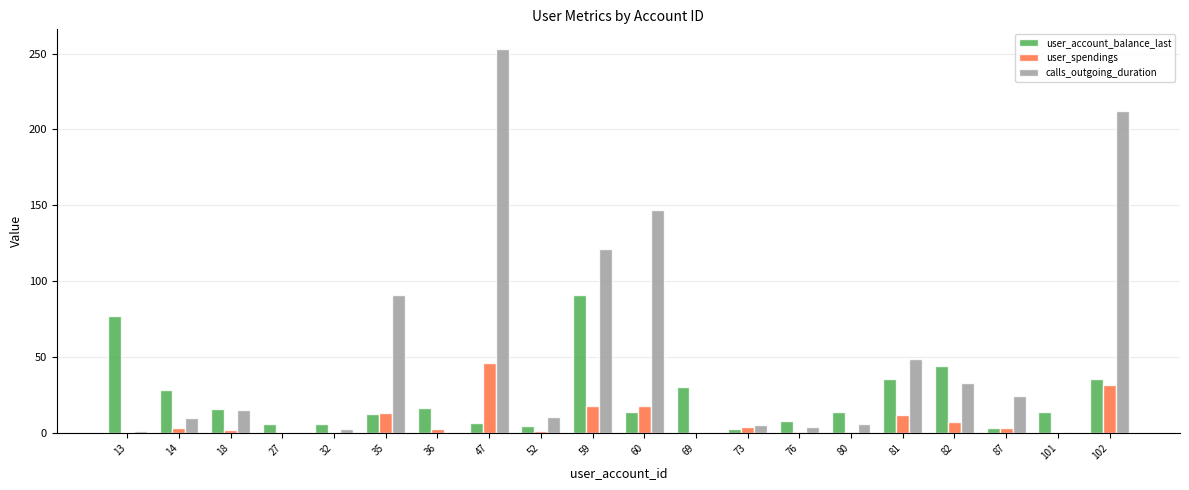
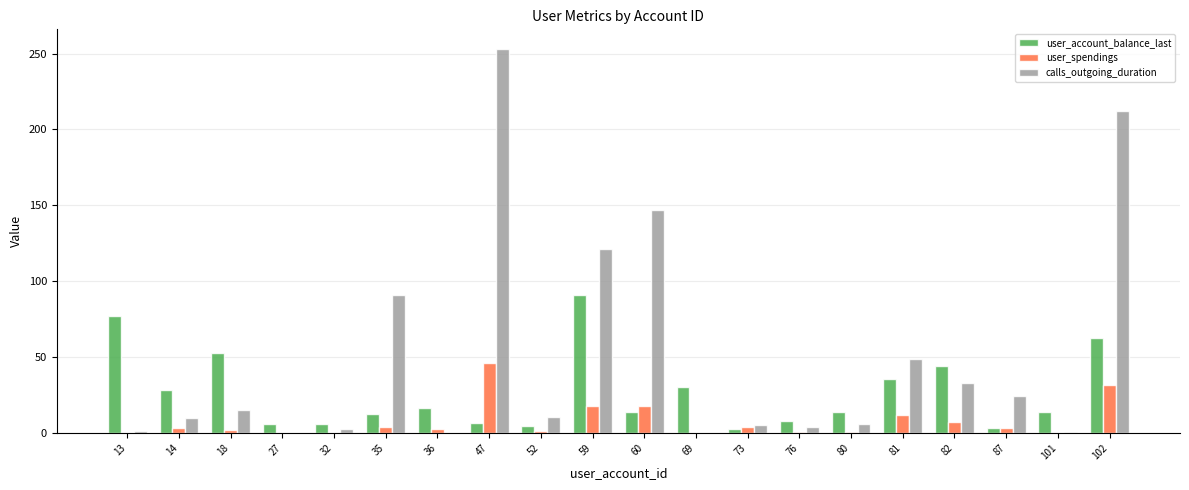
  {
    "user_account_balance_last": {
      "13": 77,
      "14": 28,
-     "18": 16,
+     "18": 52,
      "27": 6,
      "32": 6,
      "35": 13,
      "36": 17,
      "47": 7,
      "52": 4,
      "59": 91,
      "60": 14,
      "69": 30,
      "73": 2,
      "76": 8,
      "80": 14,
      "81": 36,
      "82": 44,
      "87": 4,
      "101": 14,
-     "102": 36
+     "102": 63
    },
    "user_spendings": {
      "13": 0,
      "14": 3,
      "18": 2,
      "27": 0,
-     "35": 13,
+     "35": 4,
      "36": 2,
      "47": 46,
      "59": 18,
      "60": 18,
      "69": 0,
      "73": 4,
      "81": 12,
      "82": 8,
      "87": 3,
      "101": 0,
      "102": 32
    },
    "calls_outgoing_duration": {
      "14": 10,
      "18": 15,
      "27": 0,
      "32": 3,
      "35": 91,
      "36": 0,
      "47": 253,
      "52": 11,
      "59": 122,
      "60": 147,
      "69": 0,
      "73": 5,
      "76": 4,
      "80": 6,
      "81": 49,
      "82": 33,
      "87": 24,
      "102": 213
    }
  }
